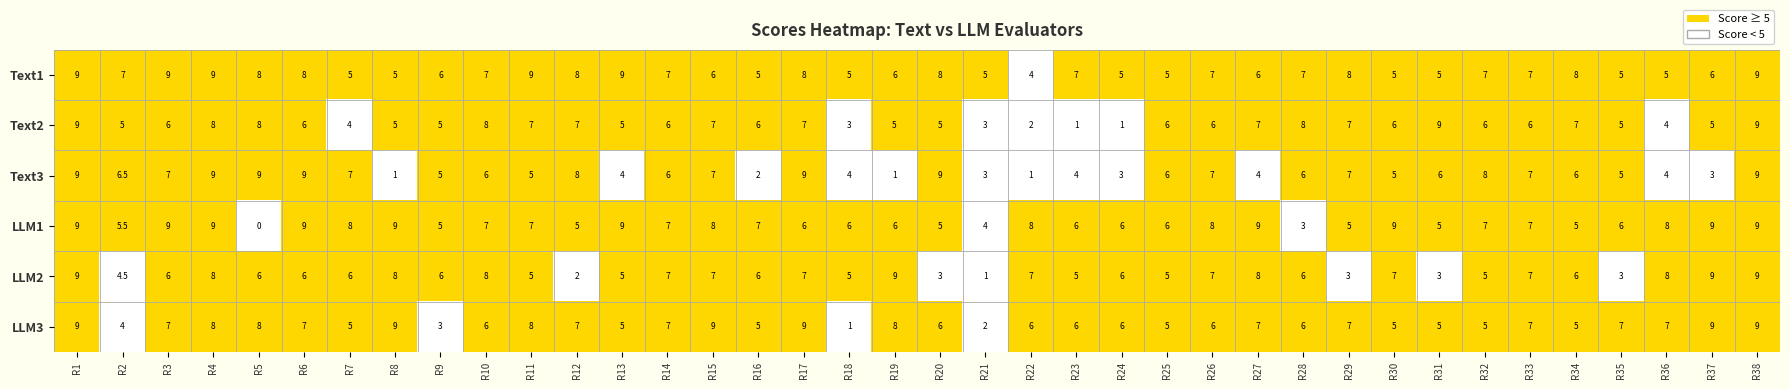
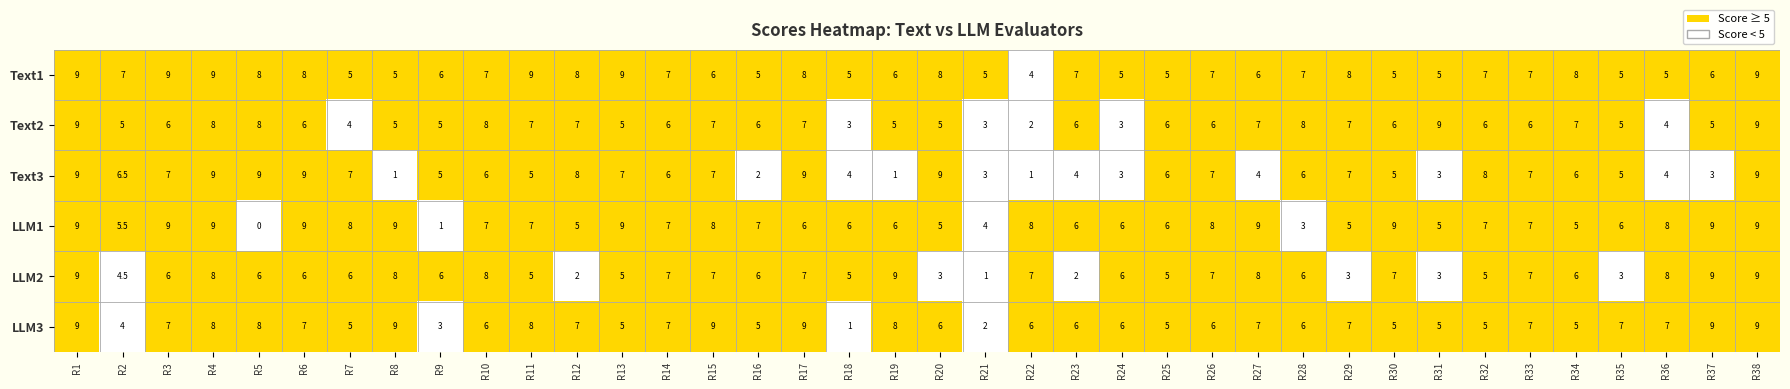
  {
    "Text2": {
      "R1": 9,
      "R2": 5,
      "R3": 6,
      "R4": 8,
      "R5": 8,
      "R6": 6,
      "R7": 4,
      "R8": 5,
      "R9": 5,
      "R10": 8,
      "R11": 7,
      "R12": 7,
      "R13": 5,
      "R14": 6,
      "R15": 7,
      "R16": 6,
      "R17": 7,
      "R18": 3,
      "R19": 5,
      "R20": 5,
      "R21": 3,
      "R22": 2,
-     "R23": 1,
-     "R24": 1,
+     "R23": 6,
+     "R24": 3,
      "R25": 6,
      "R26": 6,
      "R27": 7,
      "R28": 8,
      "R29": 7,
      "R30": 6,
      "R31": 9,
      "R32": 6,
      "R33": 6,
      "R34": 7,
      "R35": 5,
      "R36": 4,
      "R37": 5,
      "R38": 9
    },
    "Text3": {
      "R1": 9,
      "R2": 6.5,
      "R3": 7,
      "R4": 9,
      "R5": 9,
      "R6": 9,
      "R7": 7,
      "R8": 1,
      "R9": 5,
      "R10": 6,
      "R11": 5,
      "R12": 8,
-     "R13": 4,
+     "R13": 7,
      "R14": 6,
      "R15": 7,
      "R16": 2,
      "R17": 9,
      "R18": 4,
      "R19": 1,
      "R20": 9,
      "R21": 3,
      "R22": 1,
      "R23": 4,
      "R24": 3,
      "R25": 6,
      "R26": 7,
      "R27": 4,
      "R28": 6,
      "R29": 7,
      "R30": 5,
-     "R31": 6,
+     "R31": 3,
      "R32": 8,
      "R33": 7,
      "R34": 6,
      "R35": 5,
      "R36": 4,
      "R37": 3,
      "R38": 9
    },
    "LLM1": {
      "R1": 9,
      "R2": 5.5,
      "R3": 9,
      "R4": 9,
      "R5": 0,
      "R6": 9,
      "R7": 8,
      "R8": 9,
-     "R9": 5,
+     "R9": 1,
      "R10": 7,
      "R11": 7,
      "R12": 5,
      "R13": 9,
      "R14": 7,
      "R15": 8,
      "R16": 7,
      "R17": 6,
      "R18": 6,
      "R19": 6,
      "R20": 5,
      "R21": 4,
      "R22": 8,
      "R23": 6,
      "R24": 6,
      "R25": 6,
      "R26": 8,
      "R27": 9,
      "R28": 3,
      "R29": 5,
      "R30": 9,
      "R31": 5,
      "R32": 7,
      "R33": 7,
      "R34": 5,
      "R35": 6,
      "R36": 8,
      "R37": 9,
      "R38": 9
    },
    "LLM2": {
      "R1": 9,
      "R2": 4.5,
      "R3": 6,
      "R4": 8,
      "R5": 6,
      "R6": 6,
      "R7": 6,
      "R8": 8,
      "R9": 6,
      "R10": 8,
      "R11": 5,
      "R12": 2,
      "R13": 5,
      "R14": 7,
      "R15": 7,
      "R16": 6,
      "R17": 7,
      "R18": 5,
      "R19": 9,
      "R20": 3,
      "R21": 1,
      "R22": 7,
-     "R23": 5,
+     "R23": 2,
      "R24": 6,
      "R25": 5,
      "R26": 7,
      "R27": 8,
      "R28": 6,
      "R29": 3,
      "R30": 7,
      "R31": 3,
      "R32": 5,
      "R33": 7,
      "R34": 6,
      "R35": 3,
      "R36": 8,
      "R37": 9,
      "R38": 9
    }
  }
